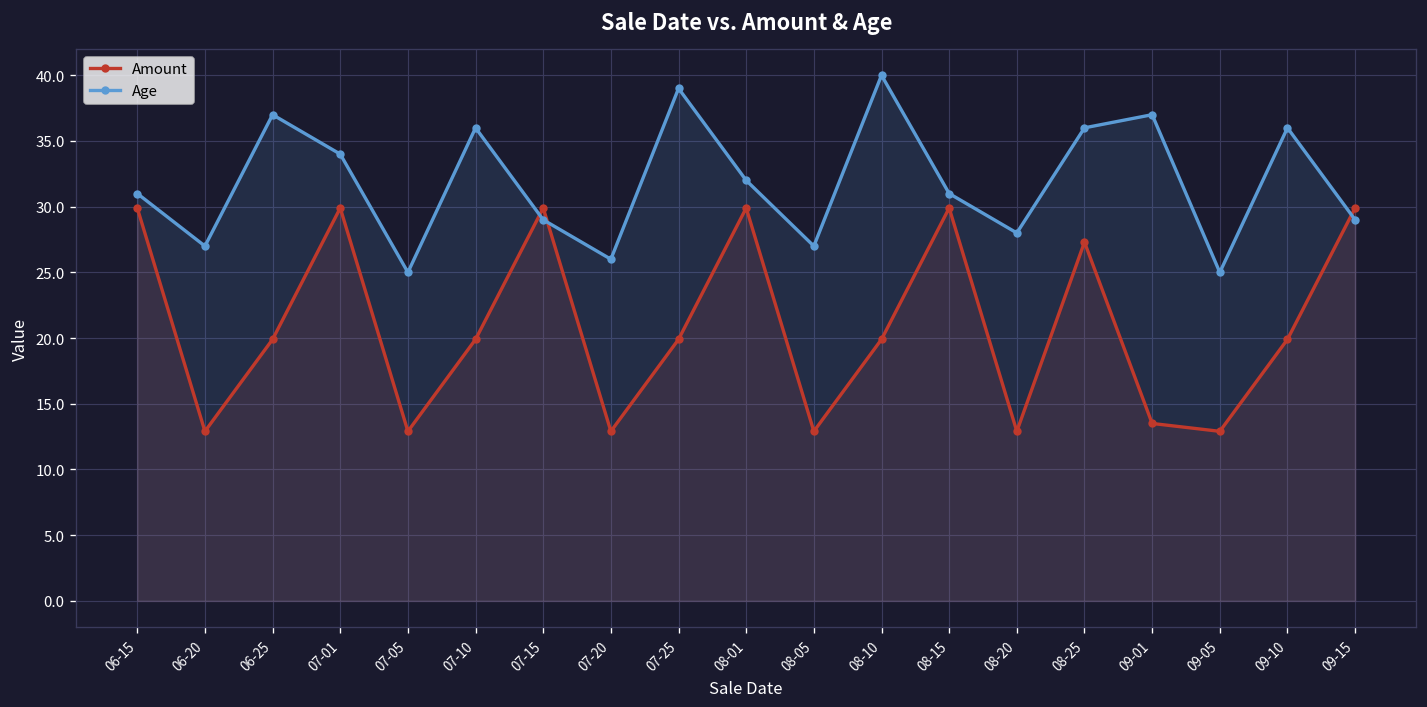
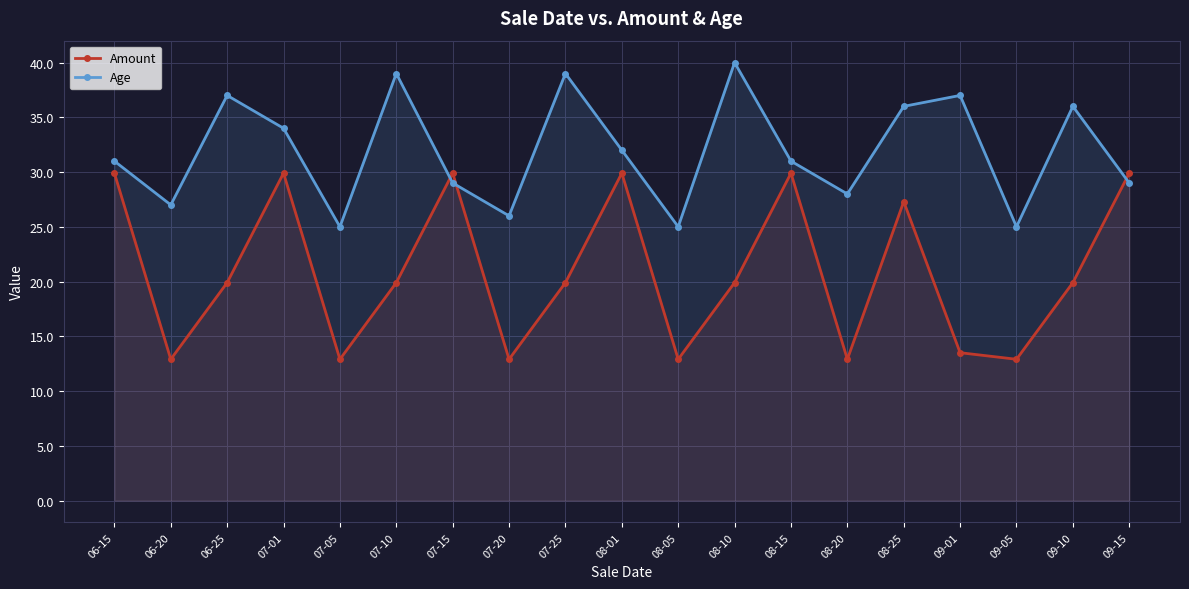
  {
    "Amount": {
      "06-15": 30,
      "06-20": 13,
      "06-25": 20,
      "07-01": 30,
      "07-05": 13,
      "07-10": 20,
      "07-15": 30,
      "07-20": 13,
      "07-25": 20,
      "08-01": 30,
      "08-05": 13,
      "08-10": 20,
      "08-15": 30,
      "08-20": 13,
      "08-25": 27.3,
      "09-01": 13.5,
      "09-05": 13,
      "09-10": 20,
      "09-15": 30
    },
    "Age": {
      "06-15": 31,
      "06-20": 27,
      "06-25": 37,
      "07-01": 34,
      "07-05": 25,
-     "07-10": 36,
+     "07-10": 39,
      "07-15": 29,
      "07-20": 26,
      "07-25": 39,
      "08-01": 32,
-     "08-05": 27,
+     "08-05": 25,
      "08-10": 40,
      "08-15": 31,
      "08-20": 28,
      "08-25": 36,
      "09-01": 37,
      "09-05": 25,
      "09-10": 36,
      "09-15": 29
    }
  }
